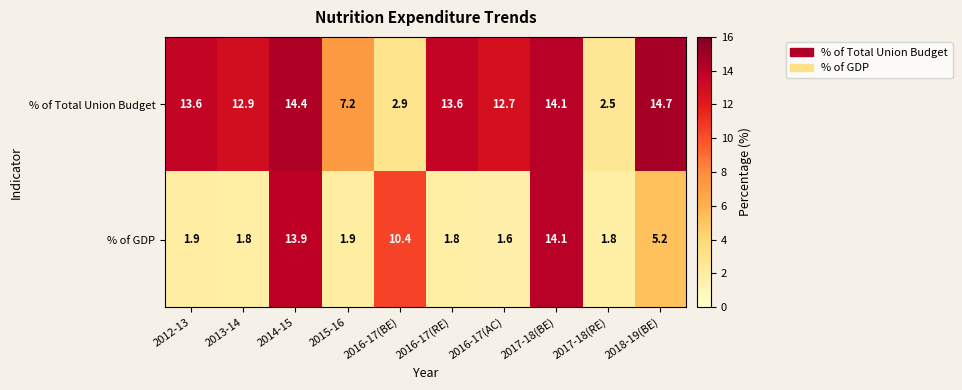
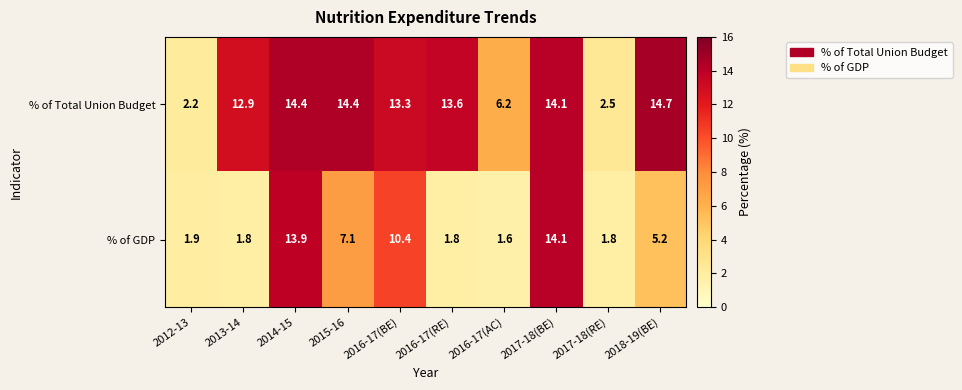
  {
    "% of Total Union Budget": {
-     "2012-13": 13.6,
+     "2012-13": 2.2,
      "2013-14": 12.9,
      "2014-15": 14.4,
-     "2015-16": 7.2,
-     "2016-17(BE)": 2.9,
+     "2015-16": 14.4,
+     "2016-17(BE)": 13.3,
      "2016-17(RE)": 13.6,
-     "2016-17(AC)": 12.7,
+     "2016-17(AC)": 6.2,
      "2017-18(BE)": 14.1,
      "2017-18(RE)": 2.5,
      "2018-19(BE)": 14.7
    },
    "% of GDP": {
      "2012-13": 1.9,
      "2013-14": 1.8,
      "2014-15": 13.9,
-     "2015-16": 1.9,
+     "2015-16": 7.1,
      "2016-17(BE)": 10.4,
      "2016-17(RE)": 1.8,
      "2016-17(AC)": 1.6,
      "2017-18(BE)": 14.1,
      "2017-18(RE)": 1.8,
      "2018-19(BE)": 5.2
    }
  }
